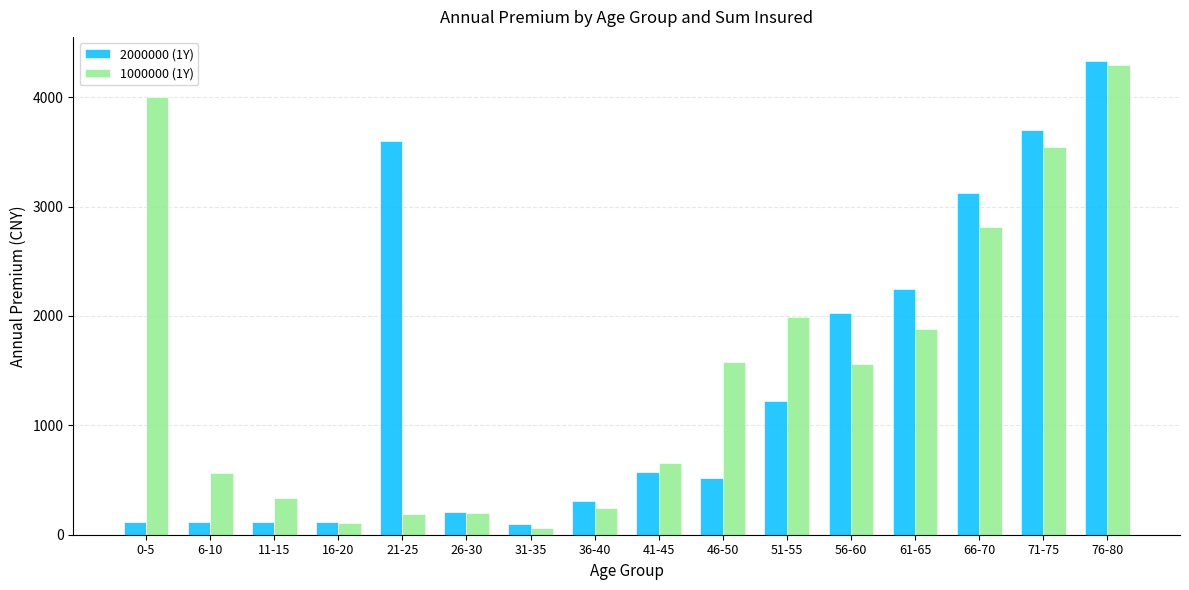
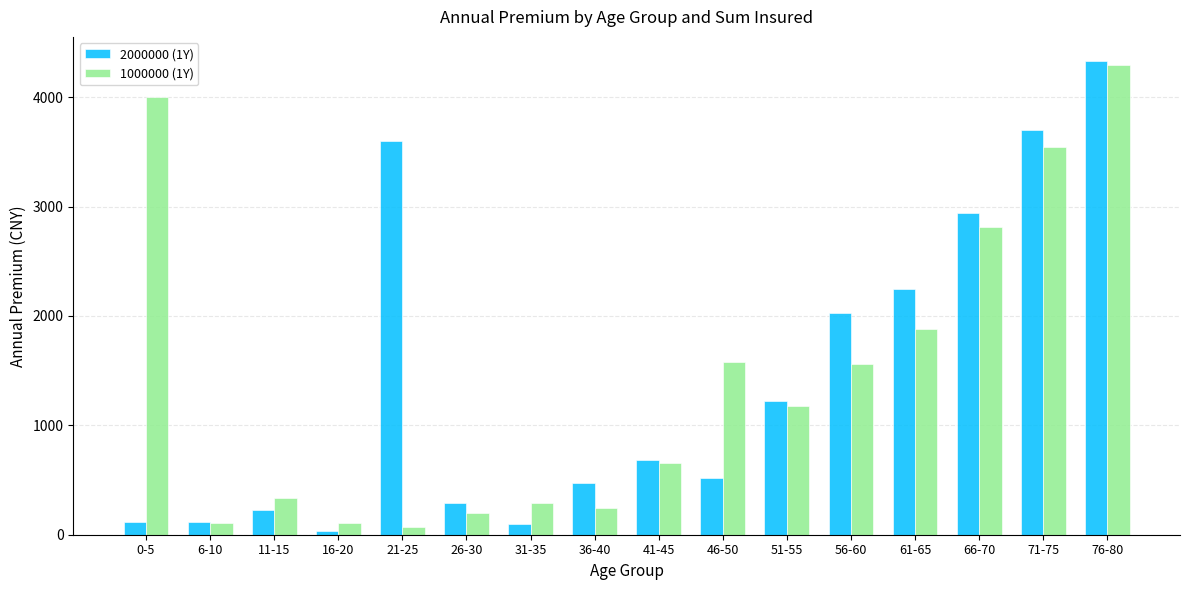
  {
    "2000000 (1Y)": {
      "0-5": 110,
      "6-10": 110,
-     "11-15": 110,
-     "16-20": 110,
+     "11-15": 230,
+     "16-20": 40,
      "21-25": 3600,
-     "26-30": 210,
+     "26-30": 290,
      "31-35": 100,
-     "36-40": 310,
-     "41-45": 570,
+     "36-40": 480,
+     "41-45": 680,
      "46-50": 520,
      "51-55": 1230,
      "56-60": 2020,
      "61-65": 2250,
-     "66-70": 3120,
+     "66-70": 2940,
      "71-75": 3700,
      "76-80": 4330
    },
    "1000000 (1Y)": {
      "0-5": 4000,
-     "6-10": 560,
+     "6-10": 110,
      "11-15": 330,
      "16-20": 110,
-     "21-25": 190,
+     "21-25": 70,
      "26-30": 200,
-     "31-35": 60,
+     "31-35": 290,
      "36-40": 240,
      "41-45": 660,
      "46-50": 1580,
-     "51-55": 1990,
+     "51-55": 1170,
      "56-60": 1560,
      "61-65": 1880,
      "66-70": 2820,
      "71-75": 3540,
      "76-80": 4290
    }
  }
